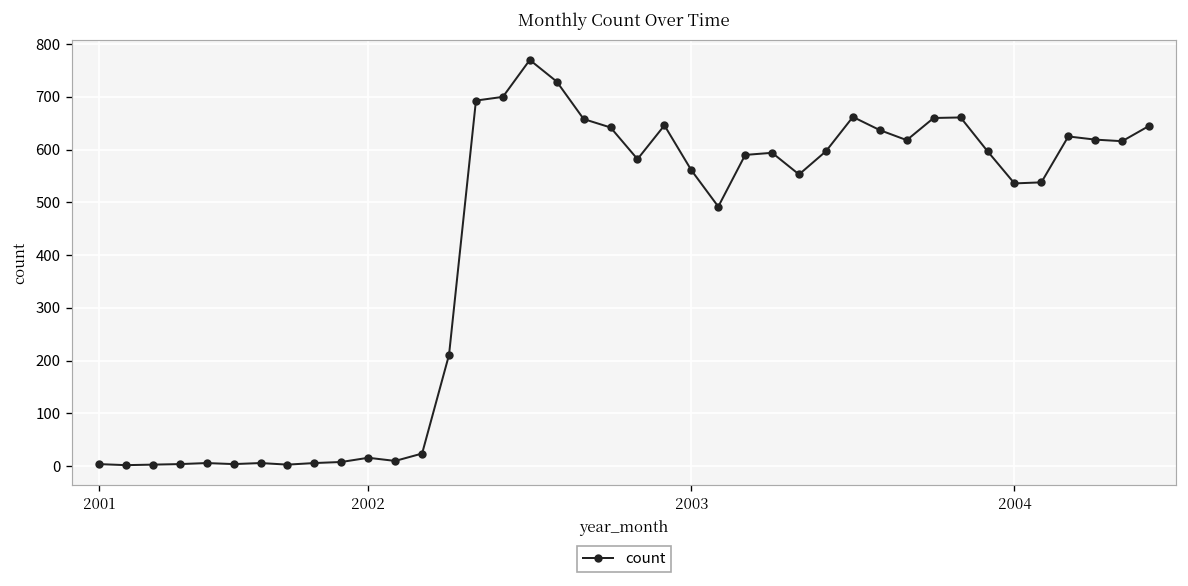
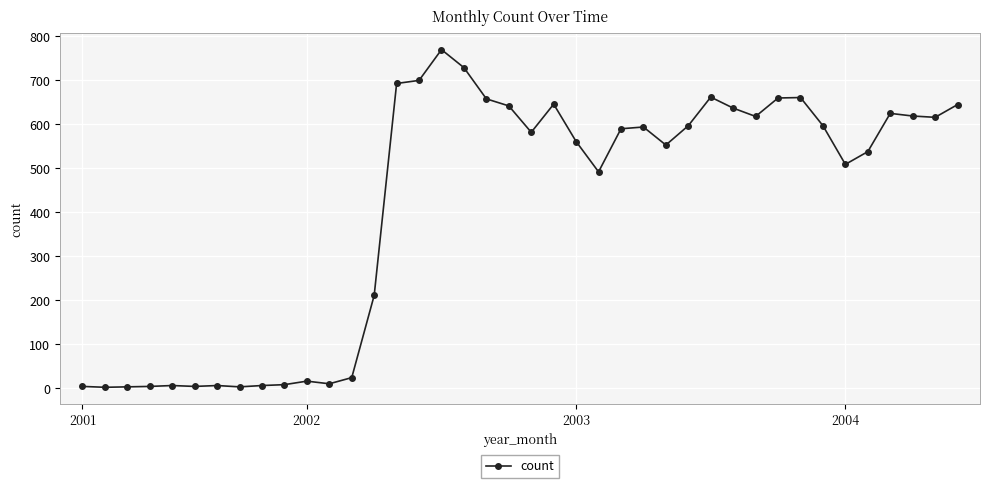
  {
    "2001": 0,
    "2002": 20,
    "2003": 560,
-   "2004": 540
+   "2004": 510
  }
